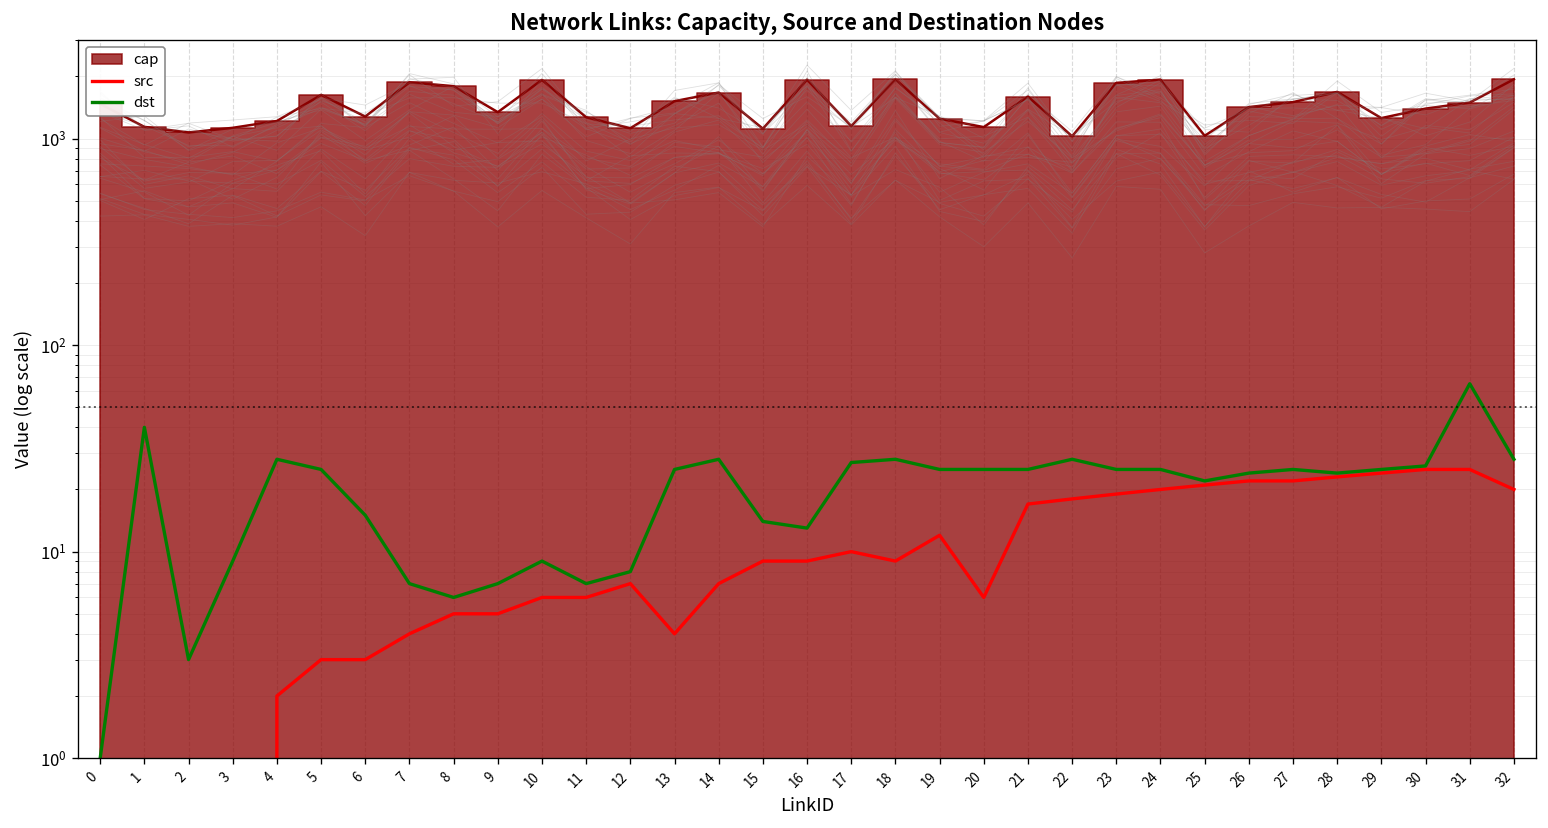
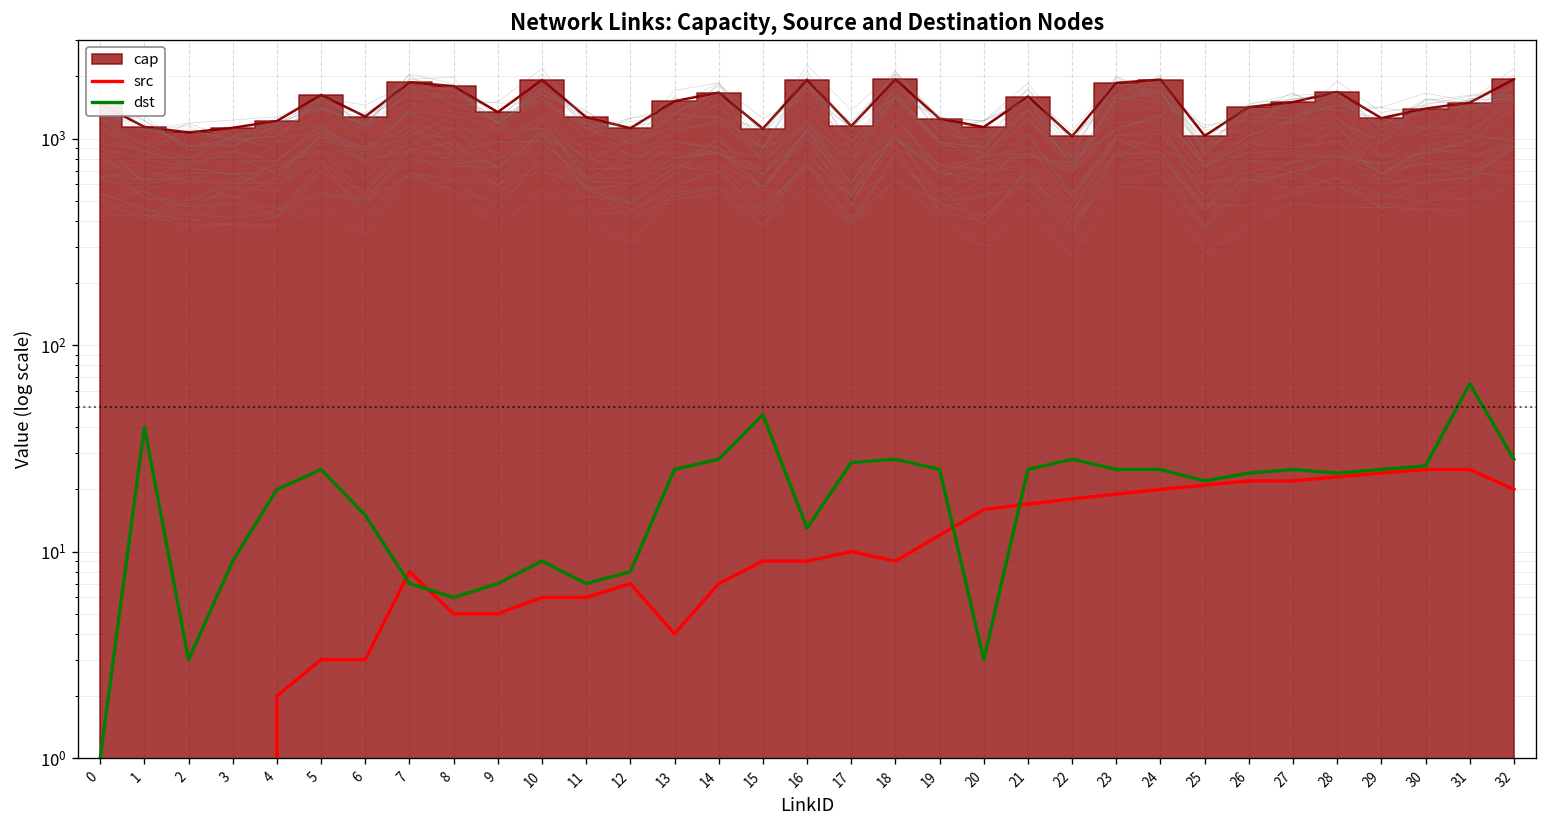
  {
    "src": {
      "4": 2,
      "5": 3,
      "6": 3,
-     "7": 4,
+     "7": 8,
      "8": 5,
      "9": 5,
      "10": 6,
      "11": 6,
      "12": 7,
      "13": 4,
      "14": 7,
      "15": 9,
      "16": 9,
      "17": 10,
      "18": 9,
      "19": 12,
-     "20": 6,
+     "20": 16,
      "21": 17,
      "22": 18,
      "23": 19,
      "24": 20,
      "25": 21,
      "26": 22,
      "27": 22,
      "28": 23,
      "29": 24,
      "30": 25,
      "31": 25,
      "32": 20
    },
    "dst": {
      "0": 1,
      "1": 40,
      "2": 3,
      "3": 9,
-     "4": 28,
+     "4": 20,
      "5": 25,
      "6": 15,
      "7": 7,
      "8": 6,
      "9": 7,
      "10": 9,
      "11": 7,
      "12": 8,
      "13": 25,
      "14": 28,
-     "15": 14,
+     "15": 46,
      "16": 13,
      "17": 27,
      "18": 28,
      "19": 25,
-     "20": 25,
+     "20": 3,
      "21": 25,
      "22": 28,
      "23": 25,
      "24": 25,
      "25": 22,
      "26": 24,
      "27": 25,
      "28": 24,
      "29": 25,
      "30": 26,
      "31": 65,
      "32": 28
    }
  }
